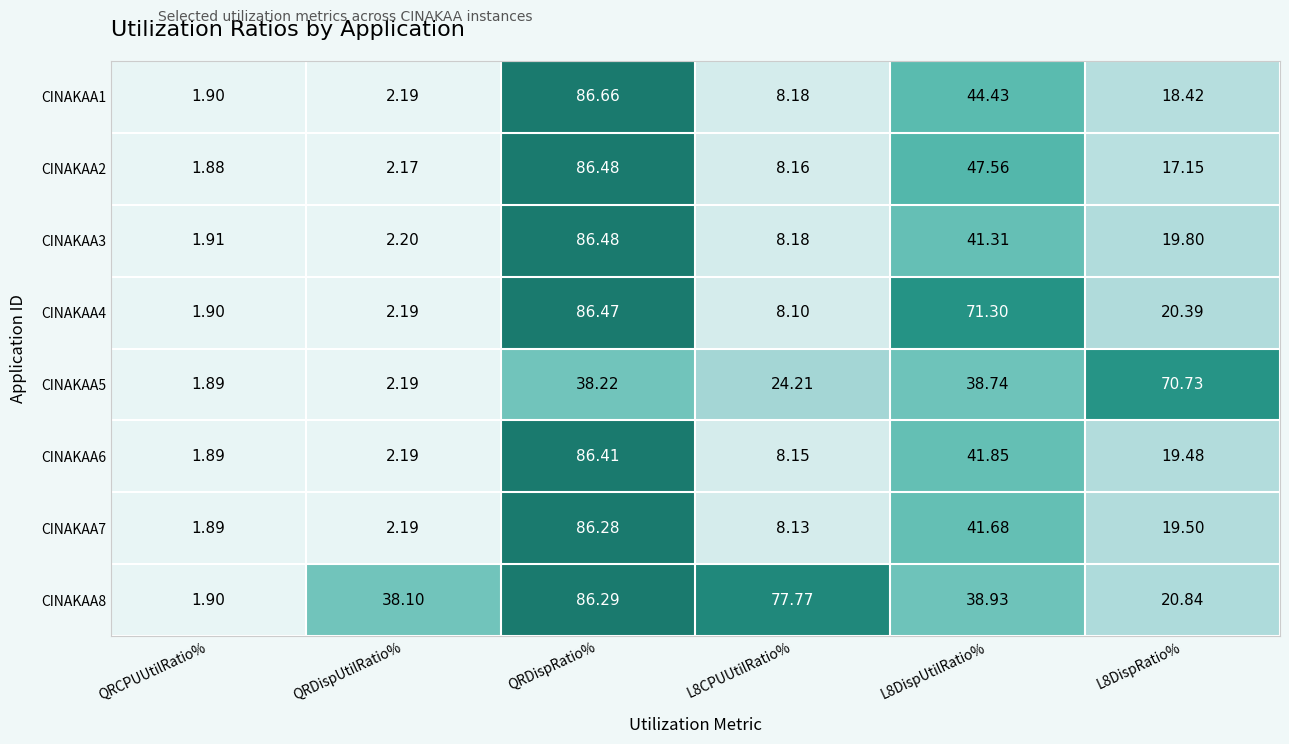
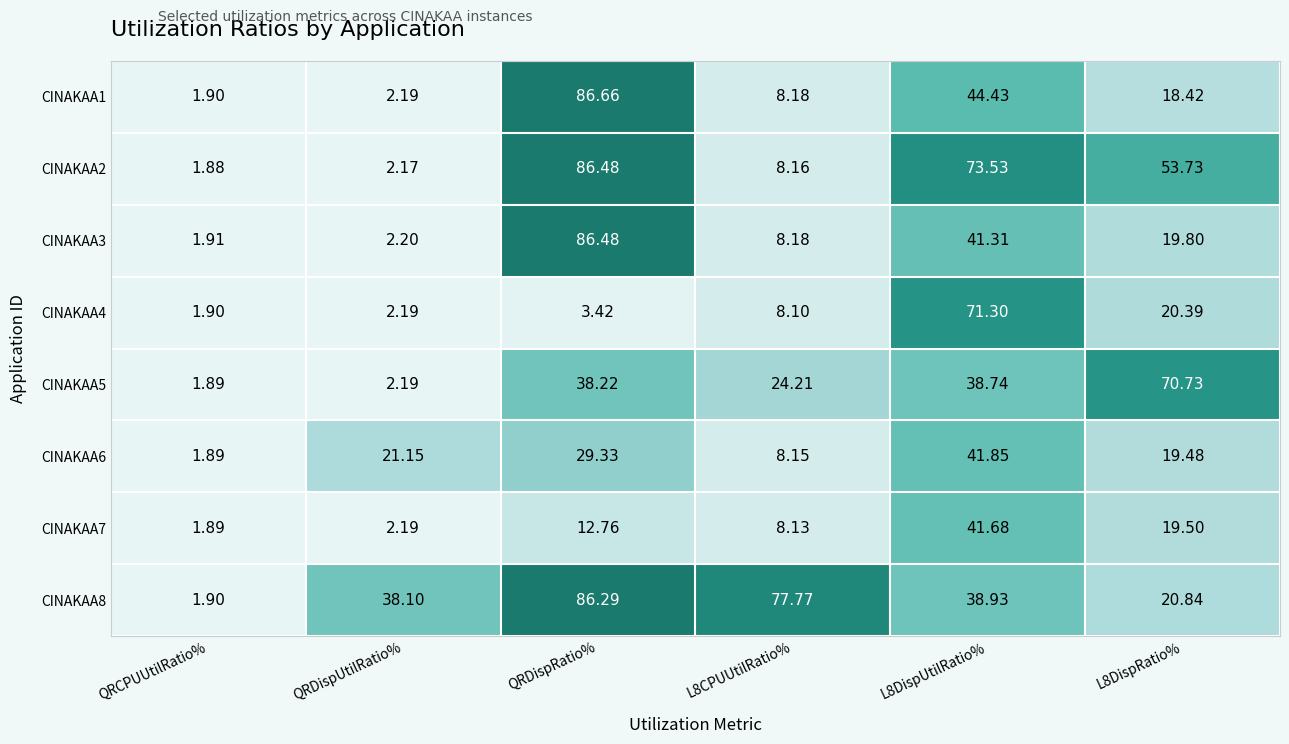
  {
    "CINAKAA1": {
      "QRCPUUtilRatio%": 1.90,
      "QRDispUtilRatio%": 2.19,
      "QRDispRatio%": 86.66,
      "L8CPUUtilRatio%": 8.18,
      "L8DispUtilRatio%": 44.43,
      "L8DispRatio%": 18.42
    },
    "CINAKAA2": {
      "QRCPUUtilRatio%": 1.88,
      "QRDispUtilRatio%": 2.17,
      "QRDispRatio%": 86.48,
      "L8CPUUtilRatio%": 8.16,
-     "L8DispUtilRatio%": 47.56,
-     "L8DispRatio%": 17.15
+     "L8DispUtilRatio%": 73.53,
+     "L8DispRatio%": 53.73
    },
    "CINAKAA3": {
      "QRCPUUtilRatio%": 1.91,
      "QRDispUtilRatio%": 2.20,
      "QRDispRatio%": 86.48,
      "L8CPUUtilRatio%": 8.18,
      "L8DispUtilRatio%": 41.31,
      "L8DispRatio%": 19.80
    },
    "CINAKAA4": {
      "QRCPUUtilRatio%": 1.90,
      "QRDispUtilRatio%": 2.19,
-     "QRDispRatio%": 86.47,
+     "QRDispRatio%": 3.42,
      "L8CPUUtilRatio%": 8.10,
      "L8DispUtilRatio%": 71.30,
      "L8DispRatio%": 20.39
    },
    "CINAKAA5": {
      "QRCPUUtilRatio%": 1.89,
      "QRDispUtilRatio%": 2.19,
      "QRDispRatio%": 38.22,
      "L8CPUUtilRatio%": 24.21,
      "L8DispUtilRatio%": 38.74,
      "L8DispRatio%": 70.73
    },
    "CINAKAA6": {
      "QRCPUUtilRatio%": 1.89,
-     "QRDispUtilRatio%": 2.19,
-     "QRDispRatio%": 86.41,
+     "QRDispUtilRatio%": 21.15,
+     "QRDispRatio%": 29.33,
      "L8CPUUtilRatio%": 8.15,
      "L8DispUtilRatio%": 41.85,
      "L8DispRatio%": 19.48
    },
    "CINAKAA7": {
      "QRCPUUtilRatio%": 1.89,
      "QRDispUtilRatio%": 2.19,
-     "QRDispRatio%": 86.28,
+     "QRDispRatio%": 12.76,
      "L8CPUUtilRatio%": 8.13,
      "L8DispUtilRatio%": 41.68,
      "L8DispRatio%": 19.50
    },
    "CINAKAA8": {
      "QRCPUUtilRatio%": 1.90,
      "QRDispUtilRatio%": 38.10,
      "QRDispRatio%": 86.29,
      "L8CPUUtilRatio%": 77.77,
      "L8DispUtilRatio%": 38.93,
      "L8DispRatio%": 20.84
    }
  }
